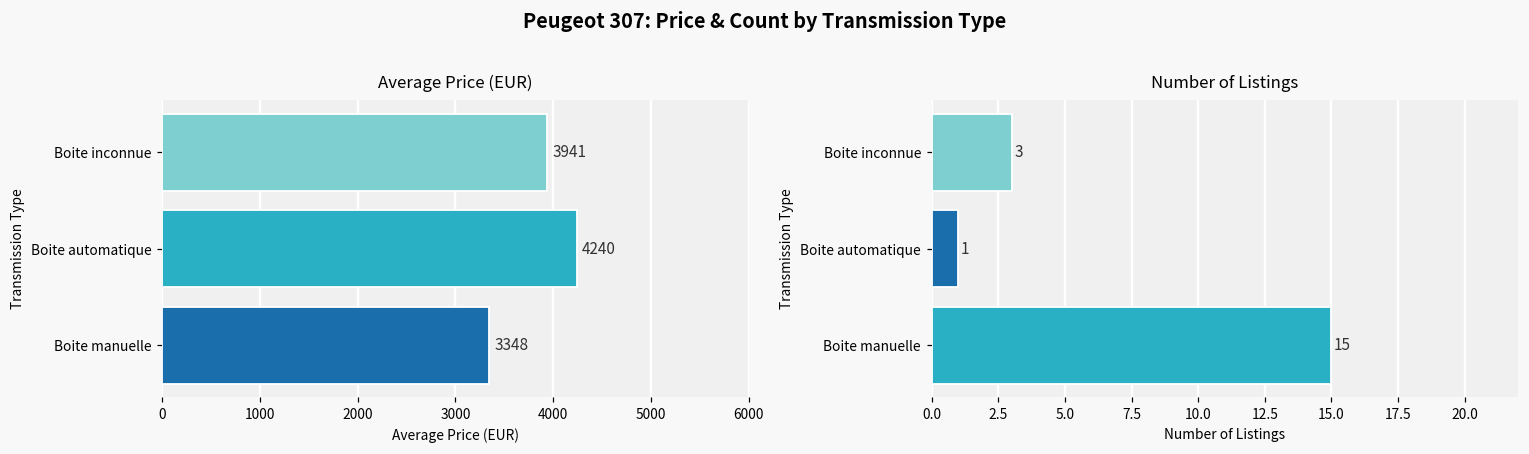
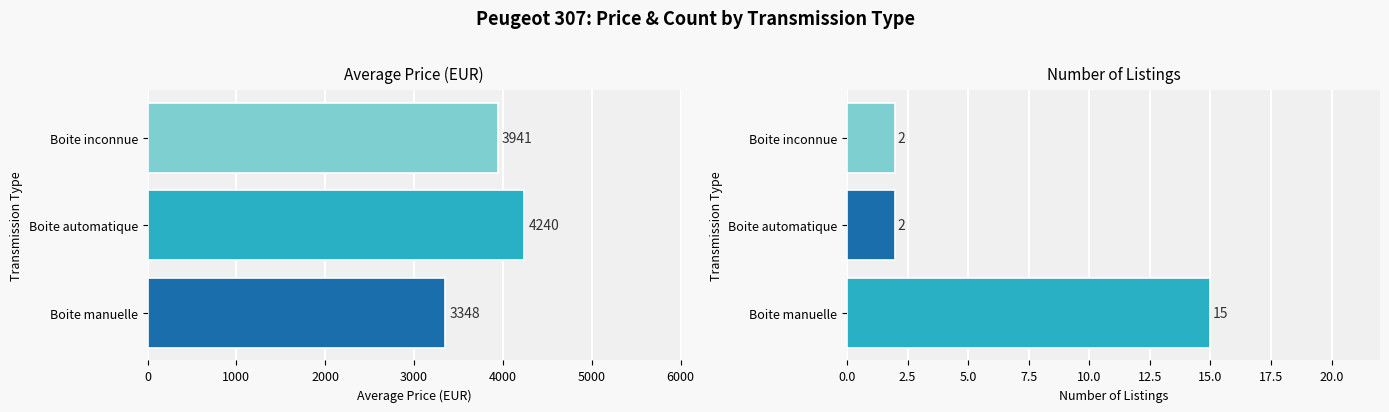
  {
    "Average Price (EUR)": {
      "Boite inconnue": 3941,
      "Boite automatique": 4240,
      "Boite manuelle": 3348
    },
    "Number of Listings": {
-     "Boite inconnue": 3,
-     "Boite automatique": 1,
+     "Boite inconnue": 2,
+     "Boite automatique": 2,
      "Boite manuelle": 15
    }
  }
